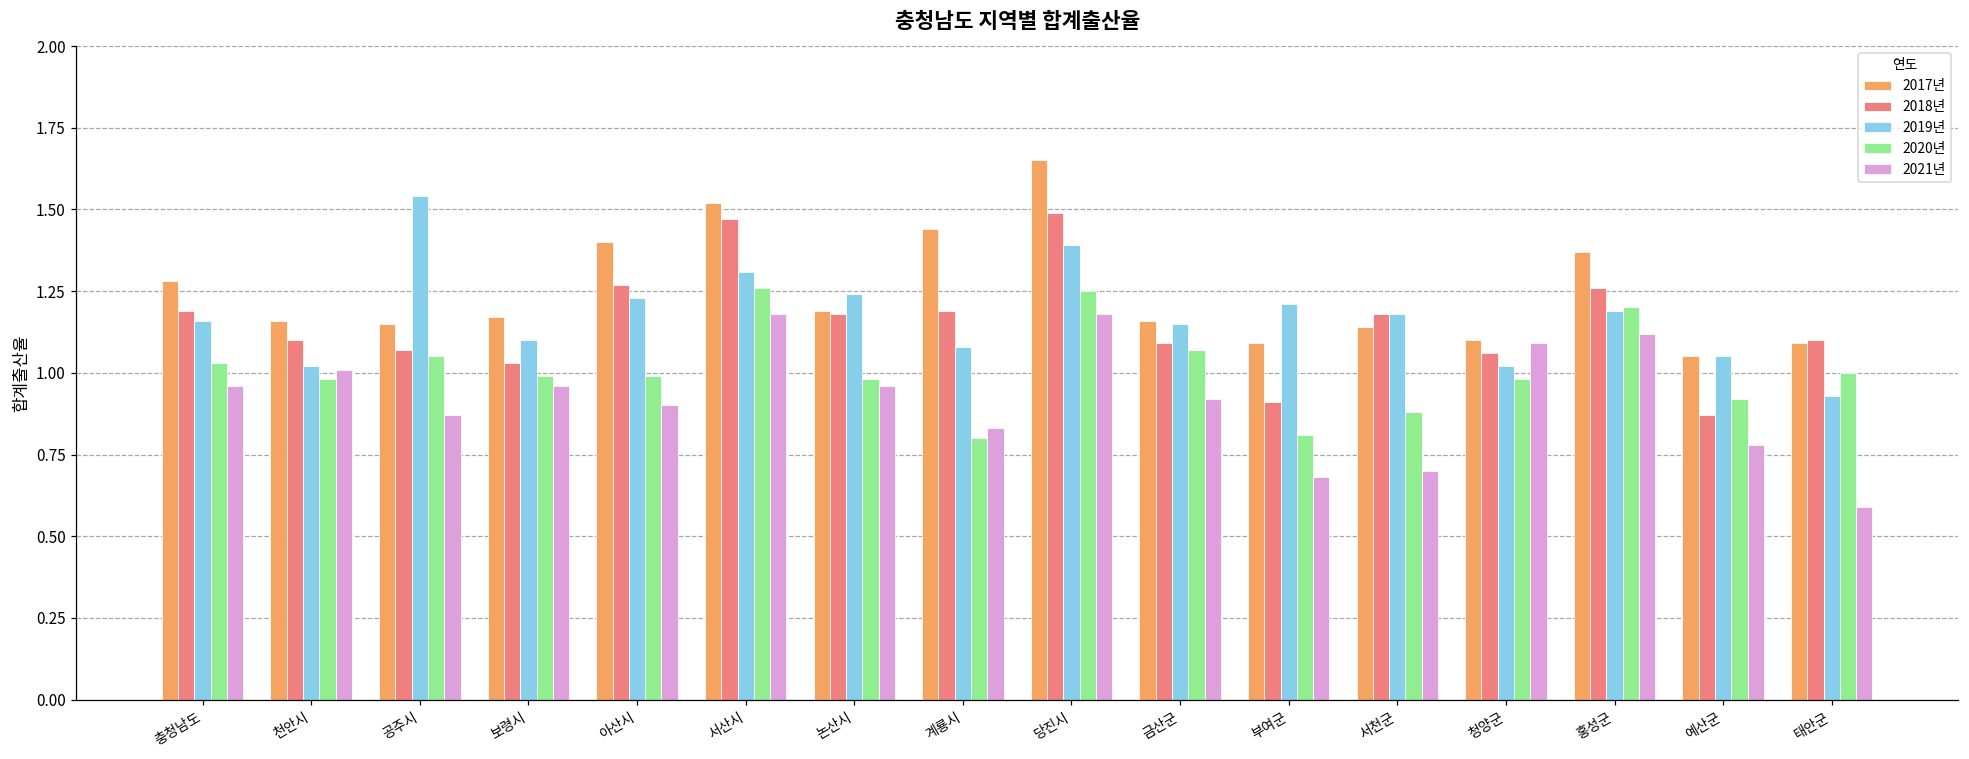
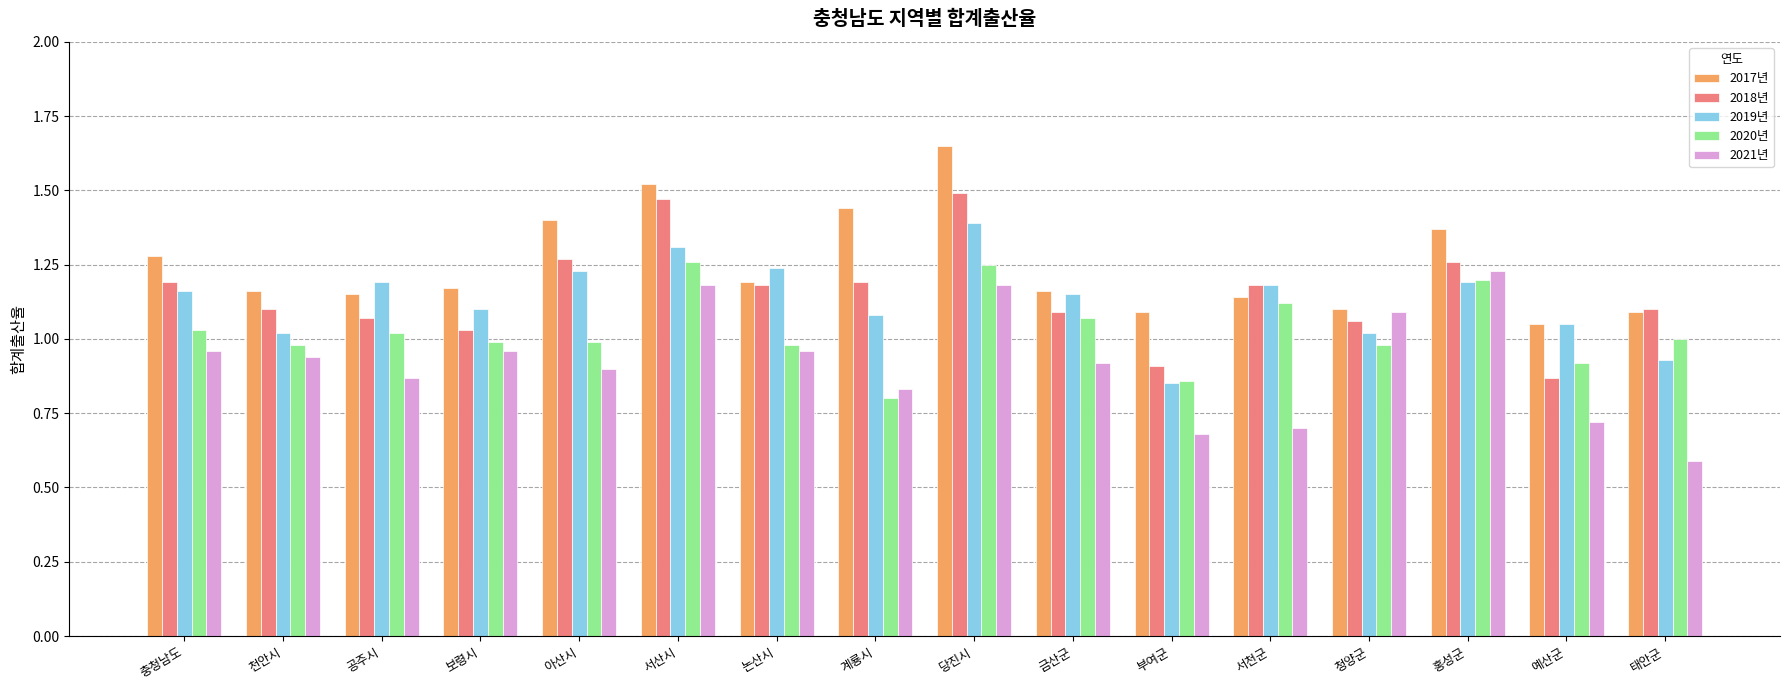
  {
    "2019년": {
      "충청남도": 1.16,
      "천안시": 1.02,
-     "공주시": 1.54,
+     "공주시": 1.19,
      "보령시": 1.10,
      "아산시": 1.23,
      "서산시": 1.31,
      "논산시": 1.24,
      "계룡시": 1.08,
      "당진시": 1.39,
      "금산군": 1.15,
-     "부여군": 1.21,
+     "부여군": 0.85,
      "서천군": 1.18,
      "청양군": 1.02,
      "홍성군": 1.19,
      "예산군": 1.05,
      "태안군": 0.93
    },
    "2020년": {
      "충청남도": 1.03,
      "천안시": 0.98,
-     "공주시": 1.05,
+     "공주시": 1.02,
      "보령시": 0.99,
      "아산시": 0.99,
      "서산시": 1.26,
      "논산시": 0.98,
      "계룡시": 0.80,
      "당진시": 1.25,
      "금산군": 1.07,
-     "부여군": 0.81,
-     "서천군": 0.88,
+     "부여군": 0.86,
+     "서천군": 1.12,
      "청양군": 0.98,
      "홍성군": 1.20,
      "예산군": 0.92,
      "태안군": 1.00
    },
    "2021년": {
      "충청남도": 0.96,
-     "천안시": 1.01,
+     "천안시": 0.94,
      "공주시": 0.87,
      "보령시": 0.96,
      "아산시": 0.90,
      "서산시": 1.18,
      "논산시": 0.96,
      "계룡시": 0.83,
      "당진시": 1.18,
      "금산군": 0.92,
      "부여군": 0.68,
      "서천군": 0.70,
      "청양군": 1.09,
-     "홍성군": 1.12,
-     "예산군": 0.78,
+     "홍성군": 1.23,
+     "예산군": 0.72,
      "태안군": 0.59
    }
  }
